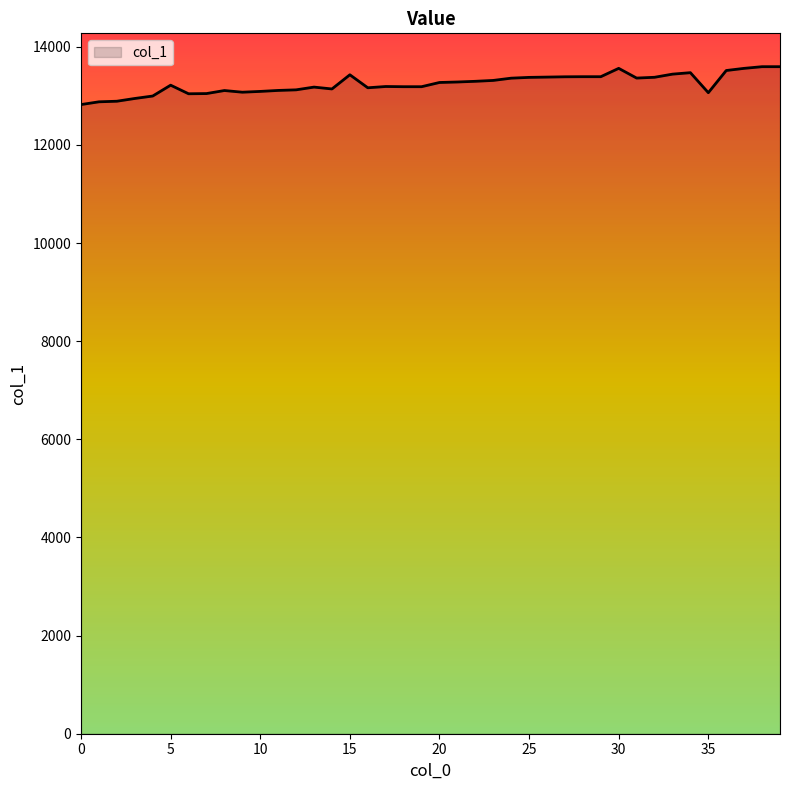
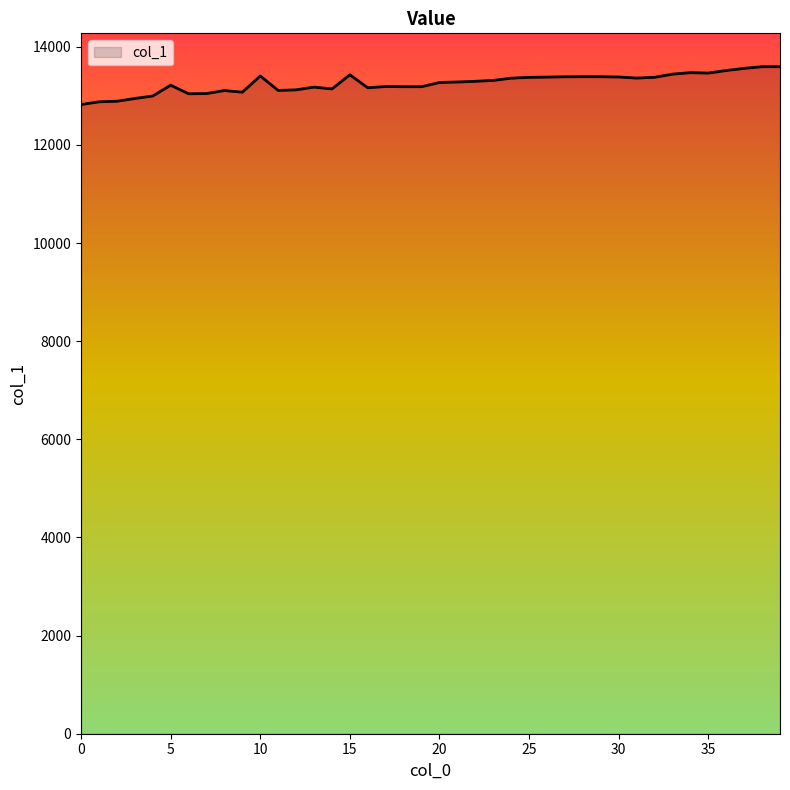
  {
    "0": 12800,
    "5": 13200,
-   "10": 13100,
+   "10": 13400,
    "15": 13400,
    "20": 13300,
    "25": 13400,
-   "30": 13600,
-   "35": 13100
+   "30": 13400,
+   "35": 13500
  }
